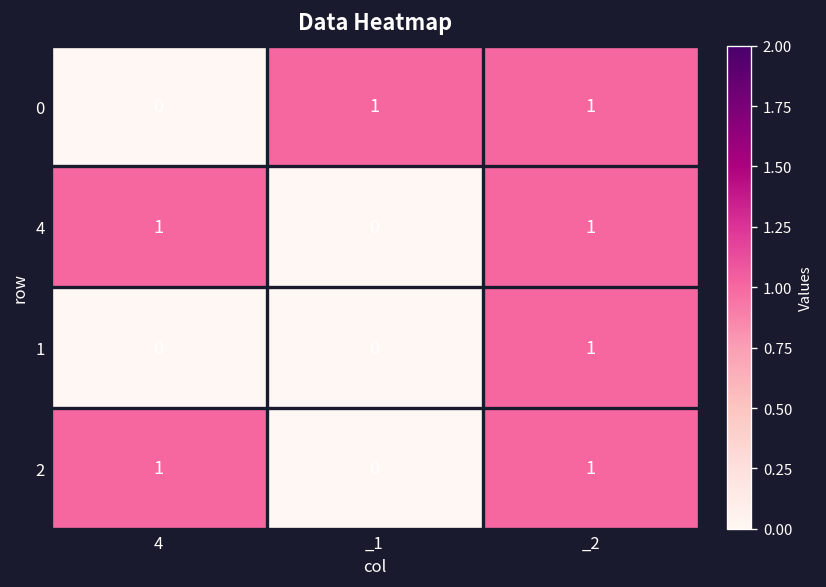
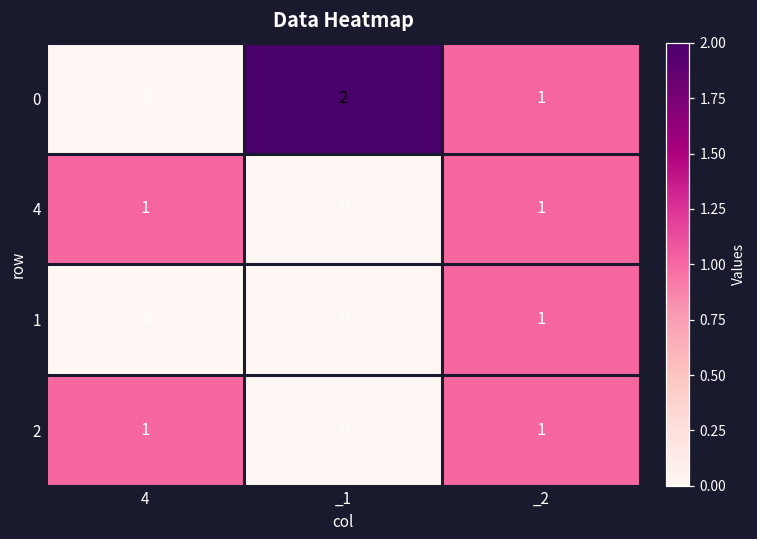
  {
    "0": {
-     "_1": 1,
+     "_1": 2,
      "_2": 1
    },
    "4": {
      "4": 1,
      "_2": 1
    },
    "1": {
      "_2": 1
    },
    "2": {
      "4": 1,
      "_2": 1
    }
  }
